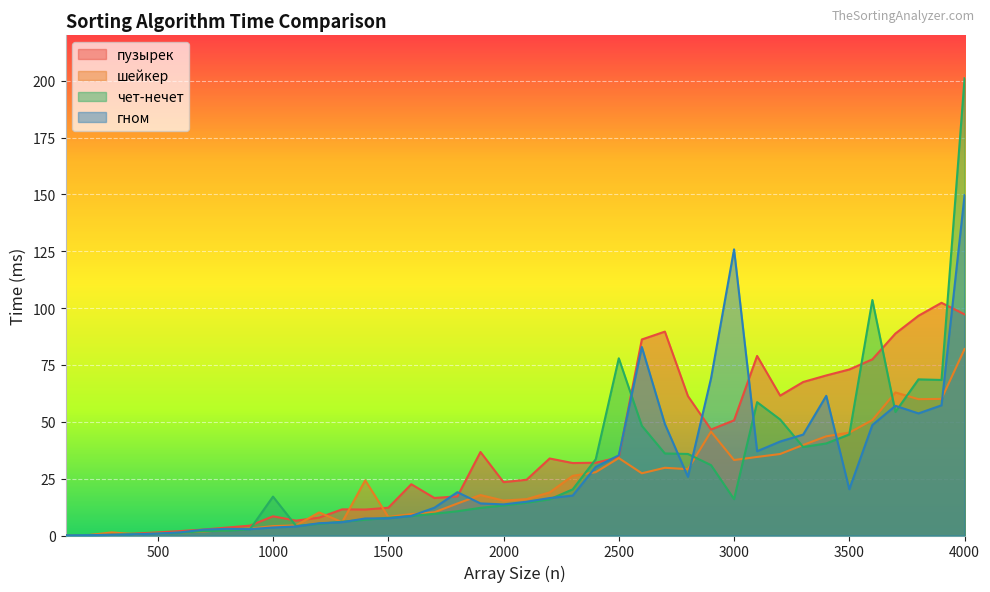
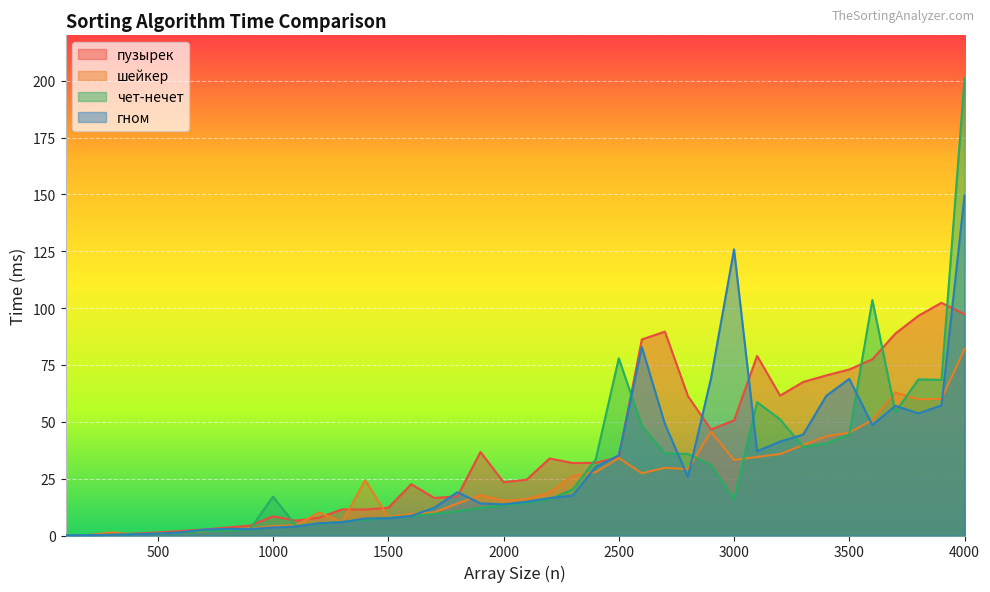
  {
    "чет-нечет": {
      "1000": 17,
      "2500": 78,
      "3000": 16,
      "4000": 201
    },
    "гном": {
      "3000": 126,
-     "3500": 20,
+     "3500": 69,
      "4000": 150
    }
  }
